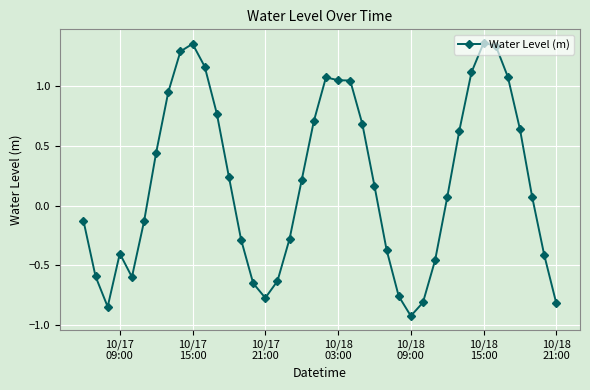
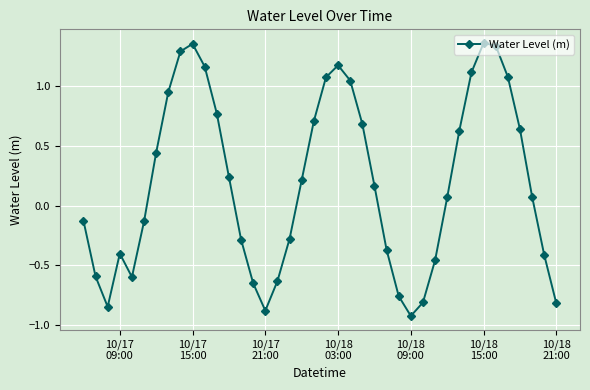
  {
    "10/17 09:00": -0.40,
    "10/17 15:00": 1.35,
-   "10/17 21:00": -0.77,
-   "10/18 03:00": 1.05,
+   "10/17 21:00": -0.88,
+   "10/18 03:00": 1.17,
    "10/18 09:00": -0.92,
    "10/18 21:00": -0.82
  }
